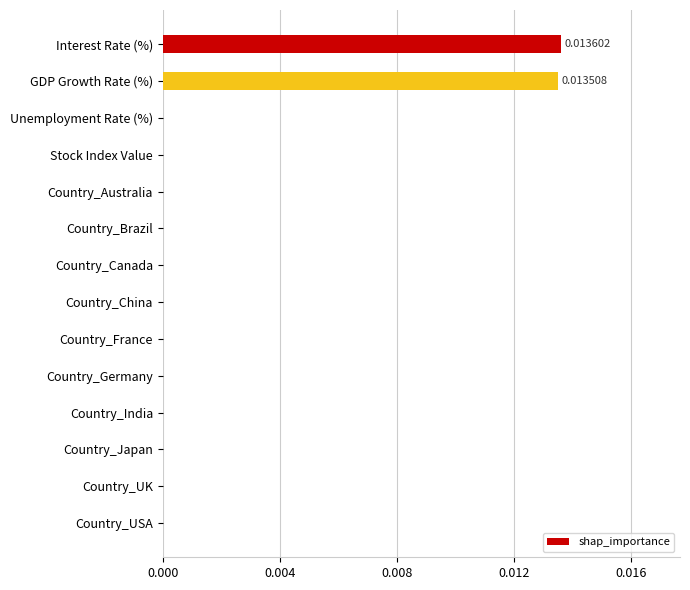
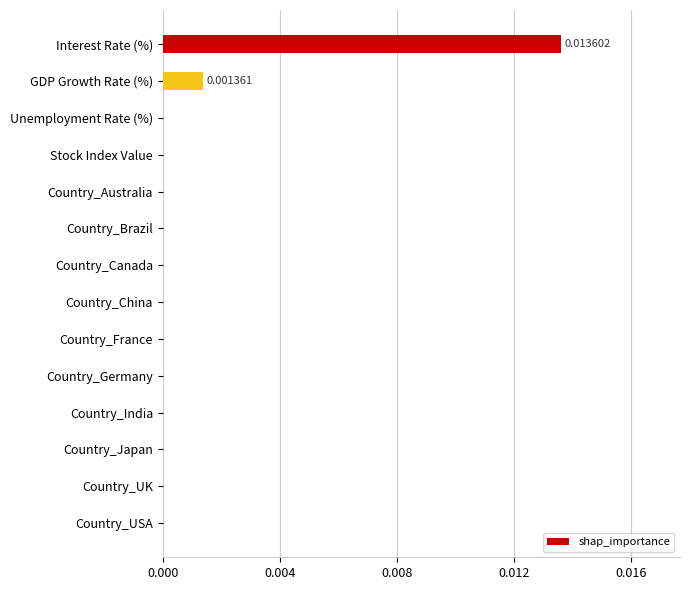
  {
    "Interest Rate (%)": 0.013602,
-   "GDP Growth Rate (%)": 0.013508
+   "GDP Growth Rate (%)": 0.001361
  }
